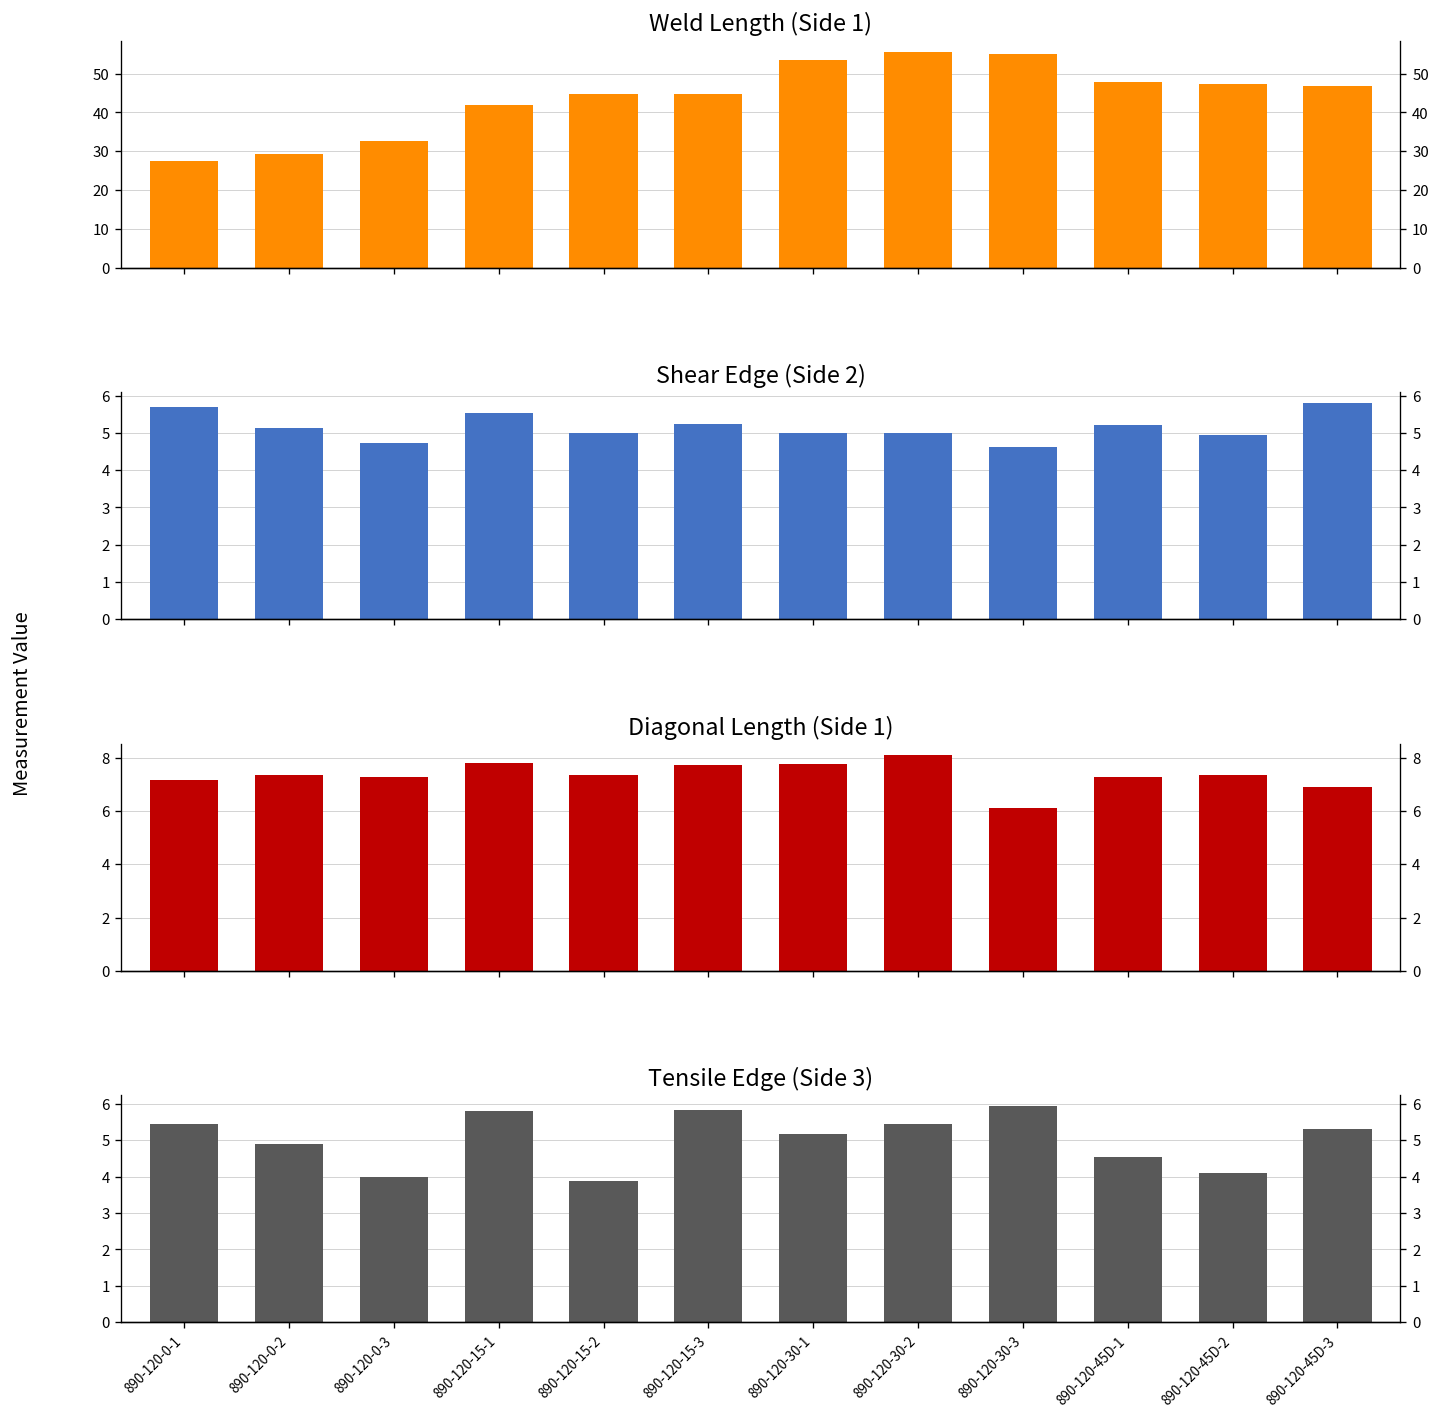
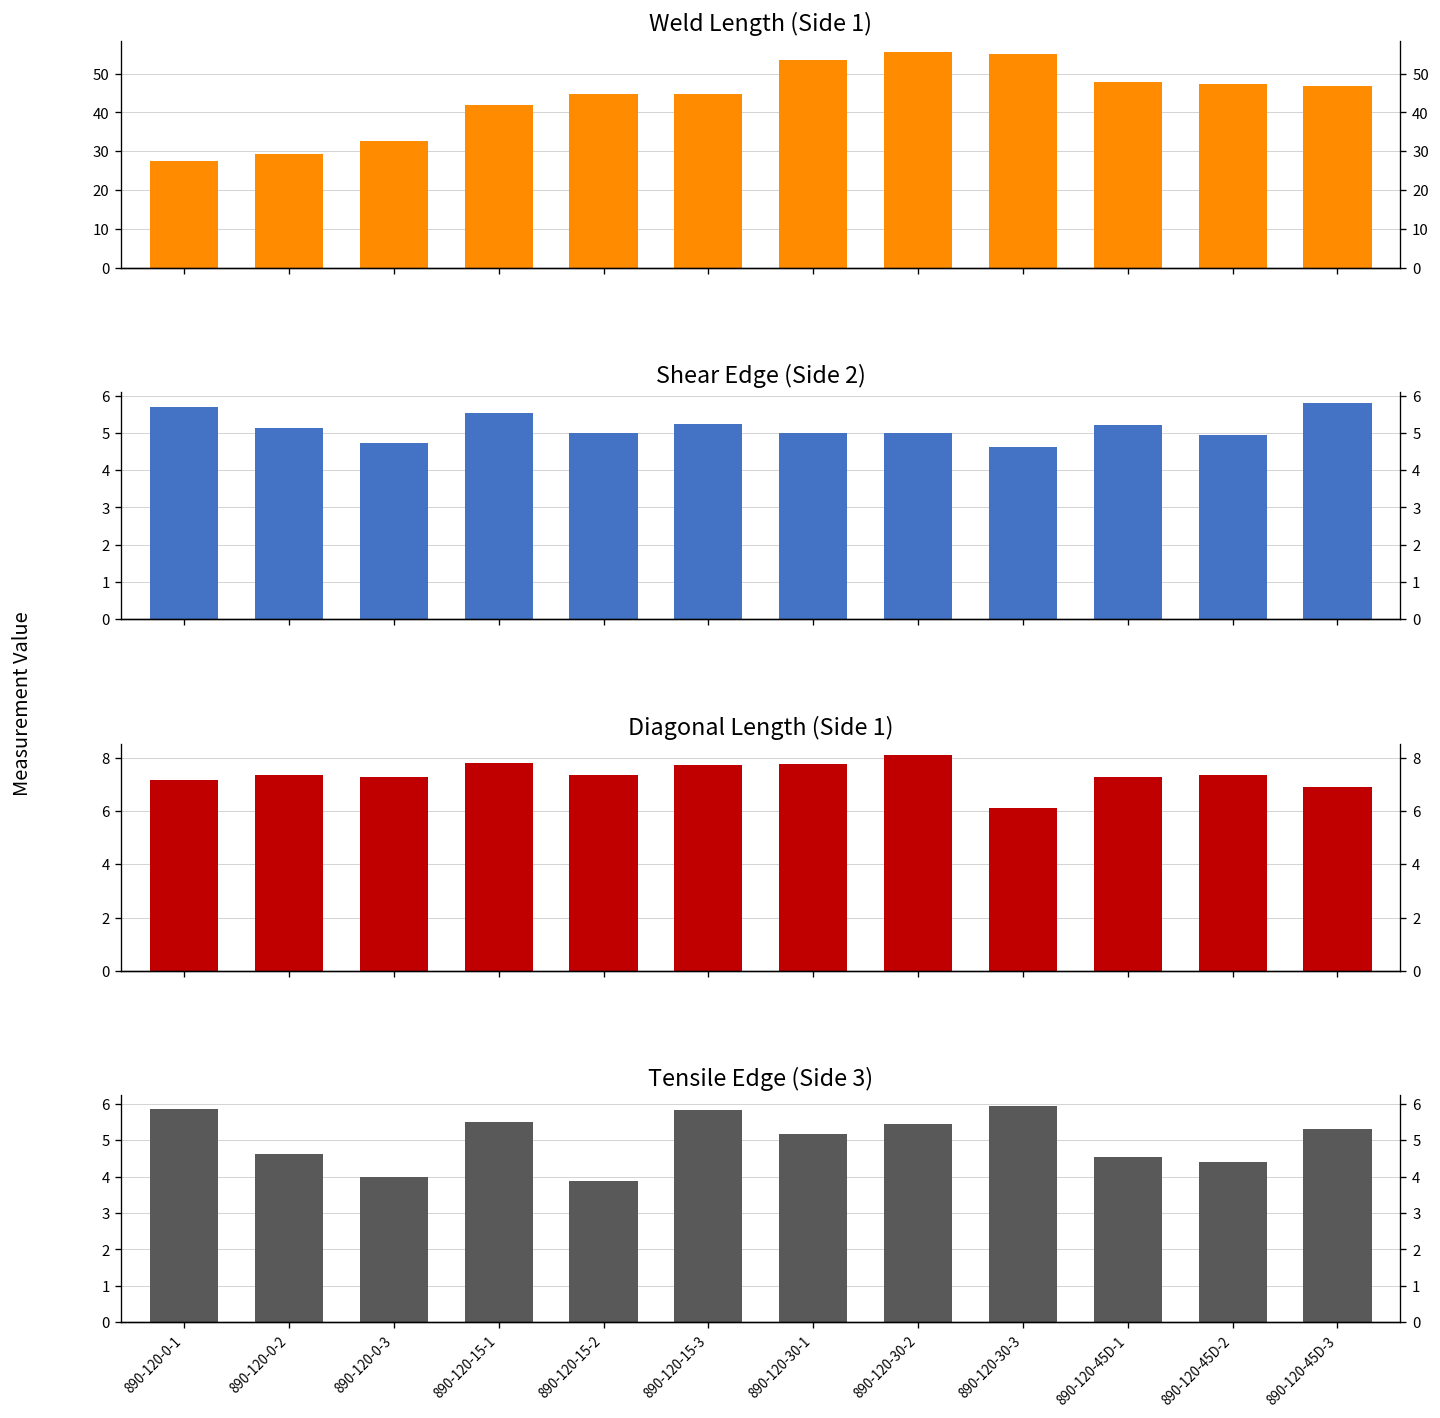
  {
    "Tensile Edge (Side 3)": {
-     "890-120-0-1": 5.4,
-     "890-120-0-2": 4.9,
+     "890-120-0-1": 5.9,
+     "890-120-0-2": 4.6,
      "890-120-0-3": 4.0,
-     "890-120-15-1": 5.8,
+     "890-120-15-1": 5.5,
      "890-120-15-2": 3.9,
      "890-120-15-3": 5.8,
      "890-120-30-1": 5.2,
      "890-120-30-2": 5.5,
      "890-120-30-3": 5.9,
      "890-120-45D-1": 4.5,
-     "890-120-45D-2": 4.1,
+     "890-120-45D-2": 4.4,
      "890-120-45D-3": 5.3
    }
  }
